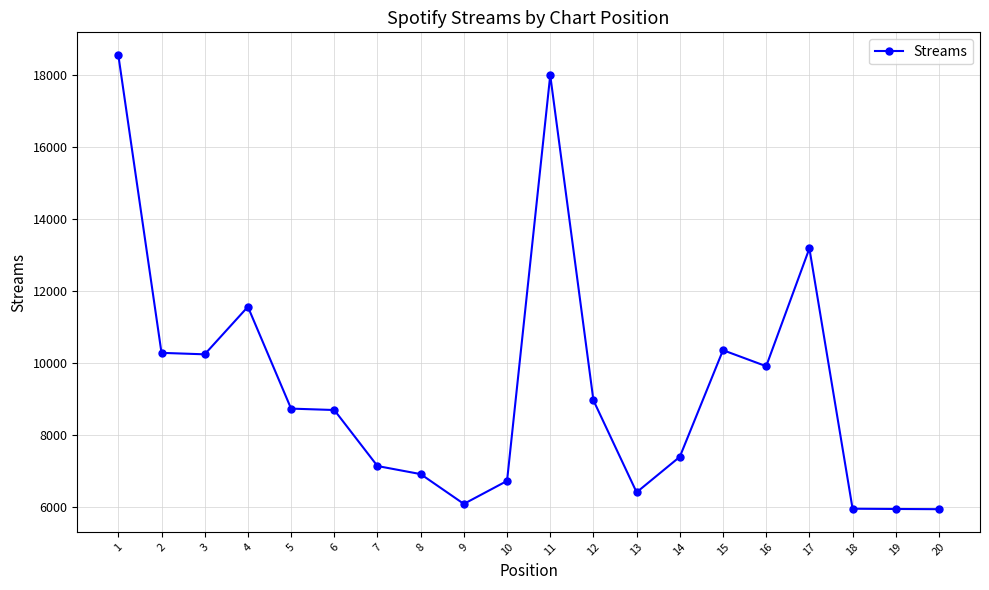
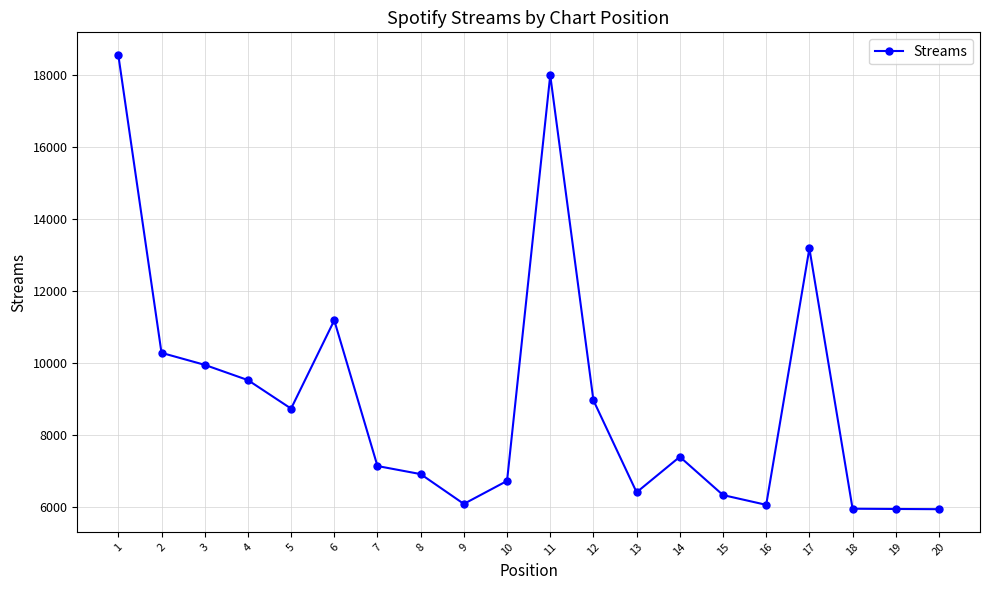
  {
    "1": 18500,
    "2": 10300,
-   "3": 10200,
-   "4": 11600,
+   "3": 9900,
+   "4": 9500,
    "5": 8700,
-   "6": 8700,
+   "6": 11200,
    "7": 7100,
    "8": 6900,
    "9": 6100,
    "10": 6700,
    "11": 18000,
    "12": 9000,
    "13": 6400,
    "14": 7400,
-   "15": 10400,
-   "16": 9900,
+   "15": 6300,
+   "16": 6100,
    "17": 13200,
    "18": 6000,
    "19": 5900,
    "20": 5900
  }
